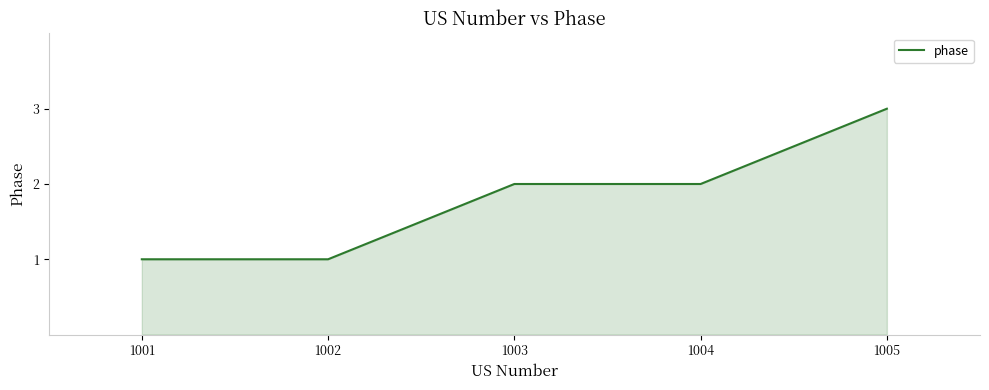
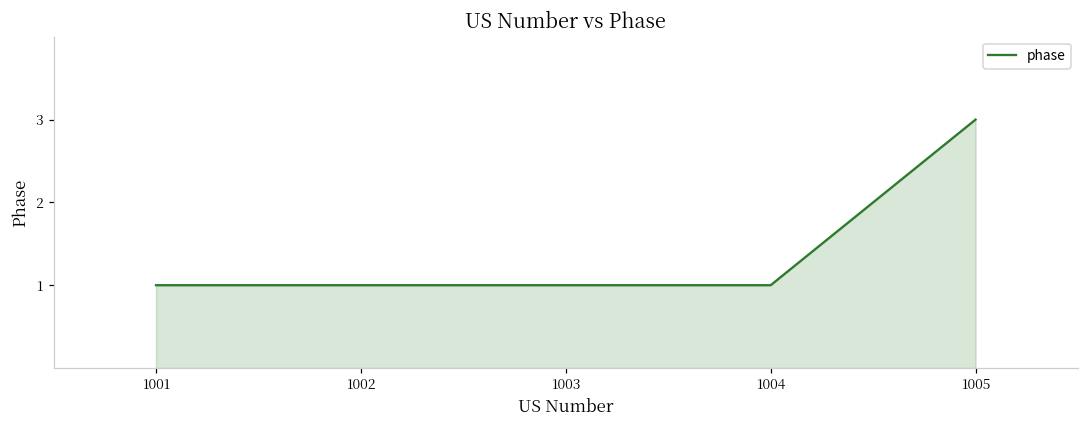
  {
    "1001": 1,
    "1002": 1,
-   "1003": 2,
-   "1004": 2,
+   "1003": 1,
+   "1004": 1,
    "1005": 3
  }
